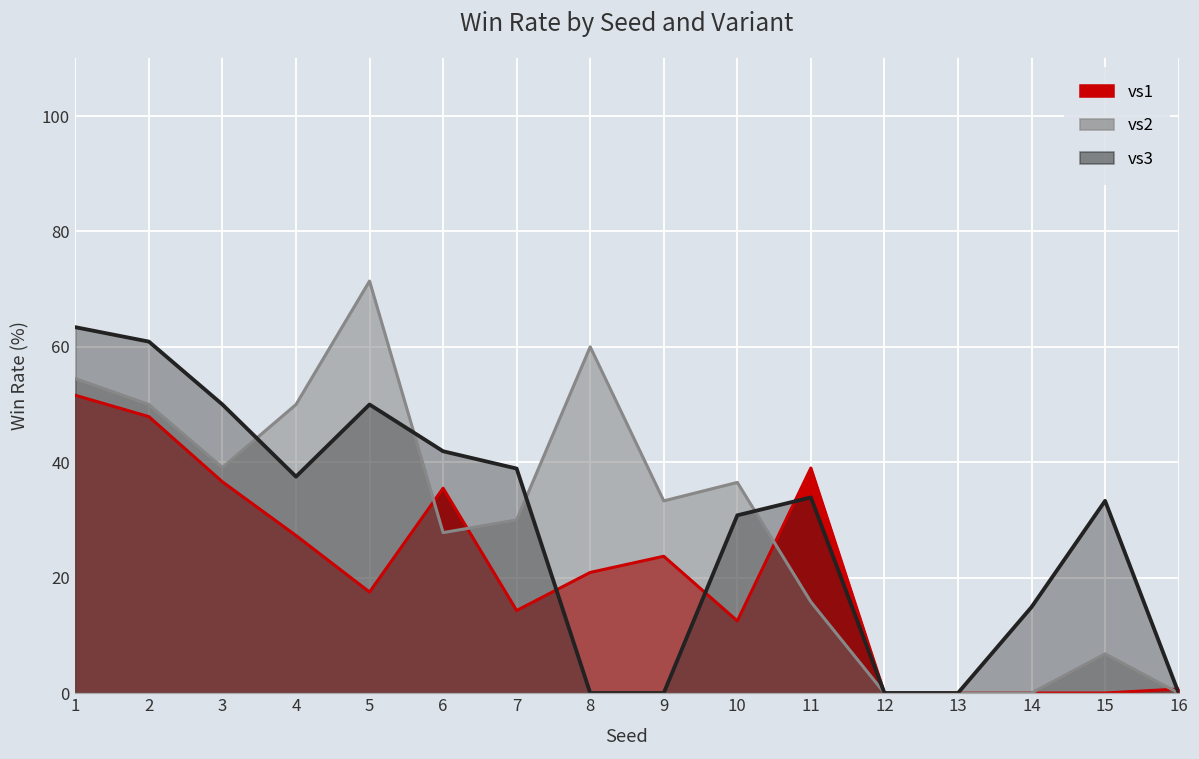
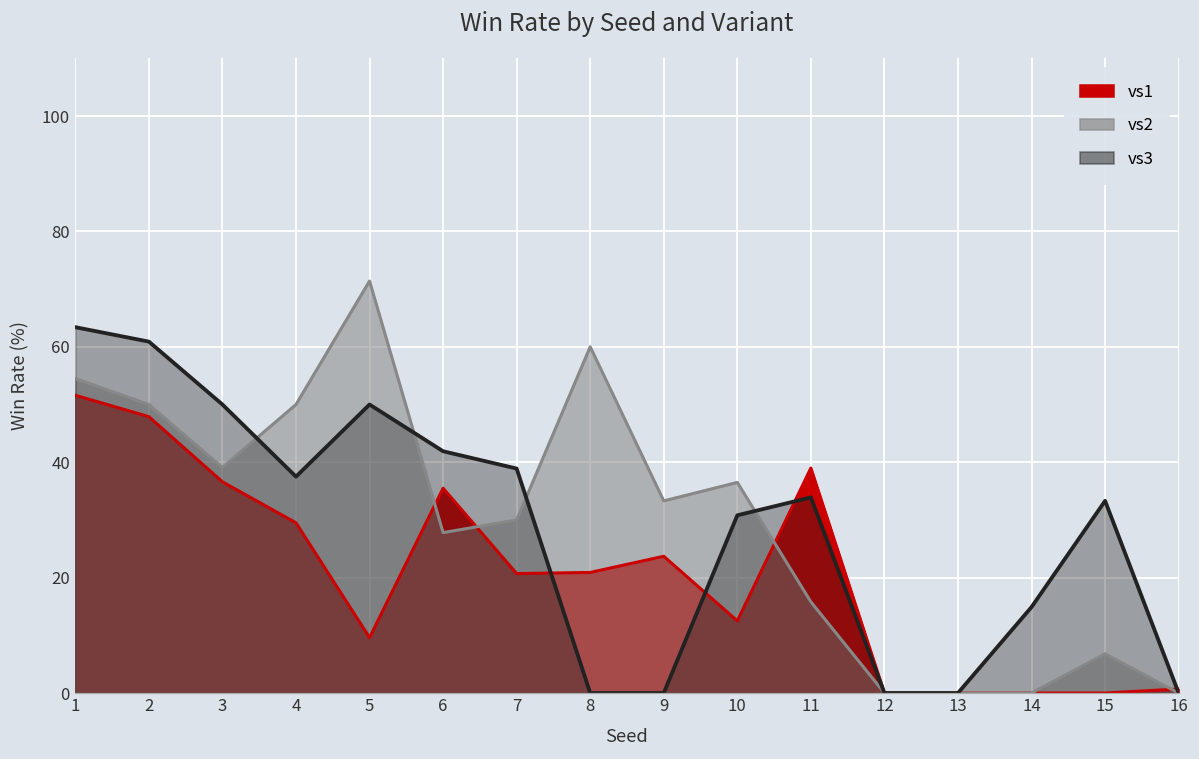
  {
    "vs1": {
      "1": 52,
      "2": 48,
      "3": 37,
-     "4": 27,
-     "5": 18,
+     "4": 30,
+     "5": 10,
      "6": 36,
-     "7": 14,
+     "7": 21,
      "8": 21,
      "9": 24,
      "10": 13,
      "11": 39,
      "15": 0,
      "16": 1
    }
  }
